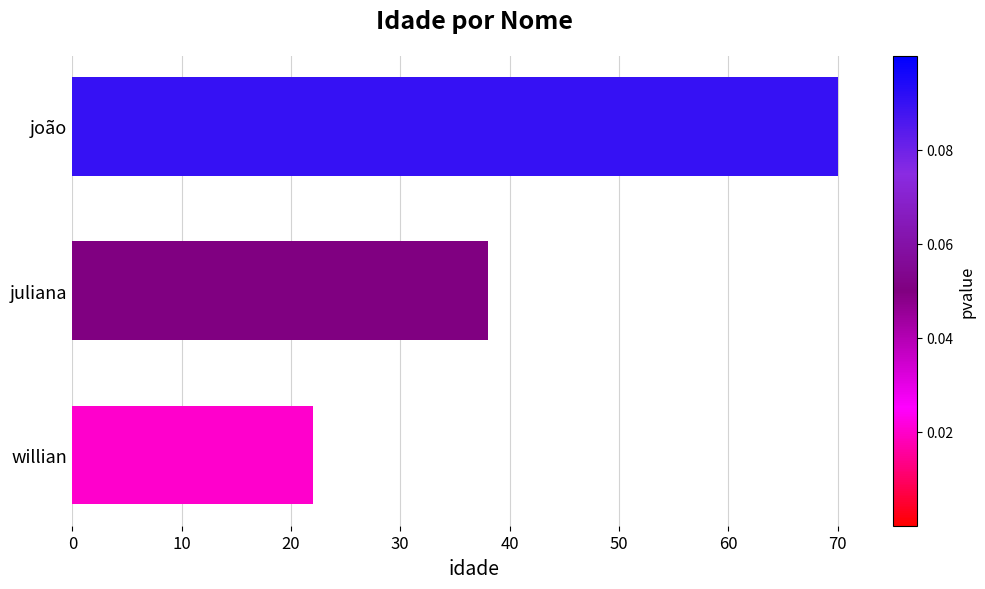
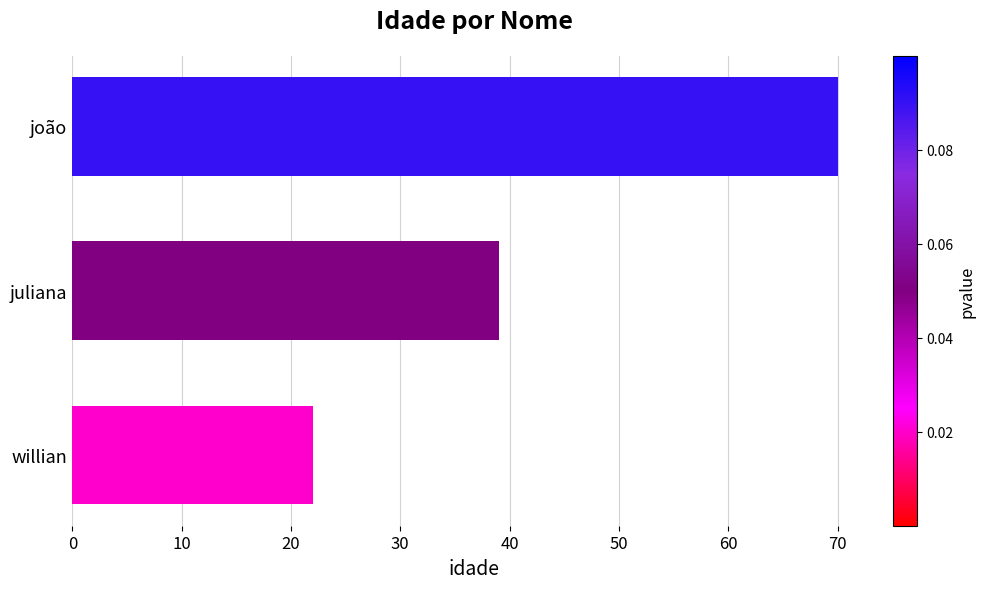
  {
    "joão": 70,
-   "juliana": 38,
+   "juliana": 39,
    "willian": 22
  }
